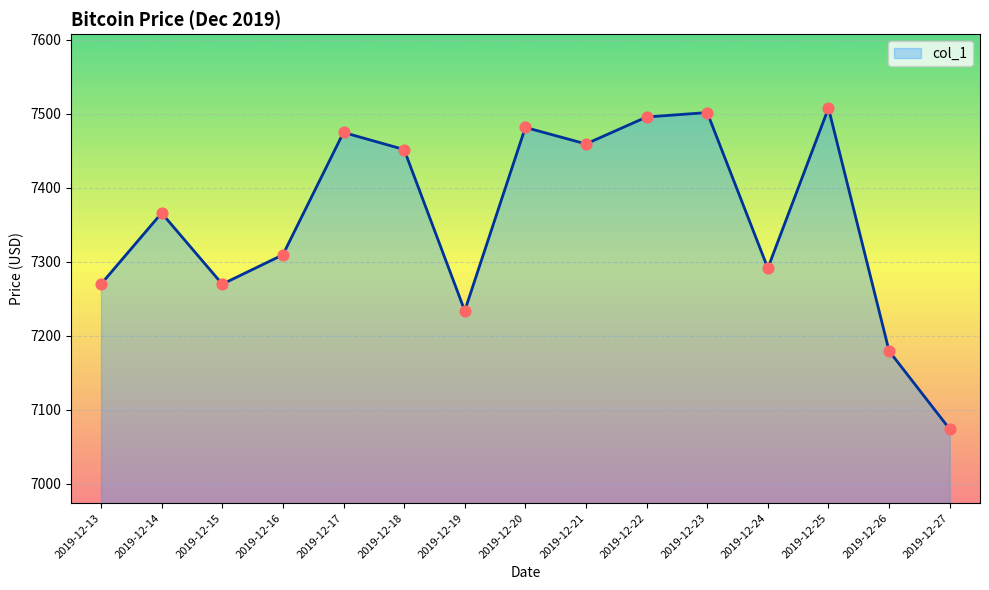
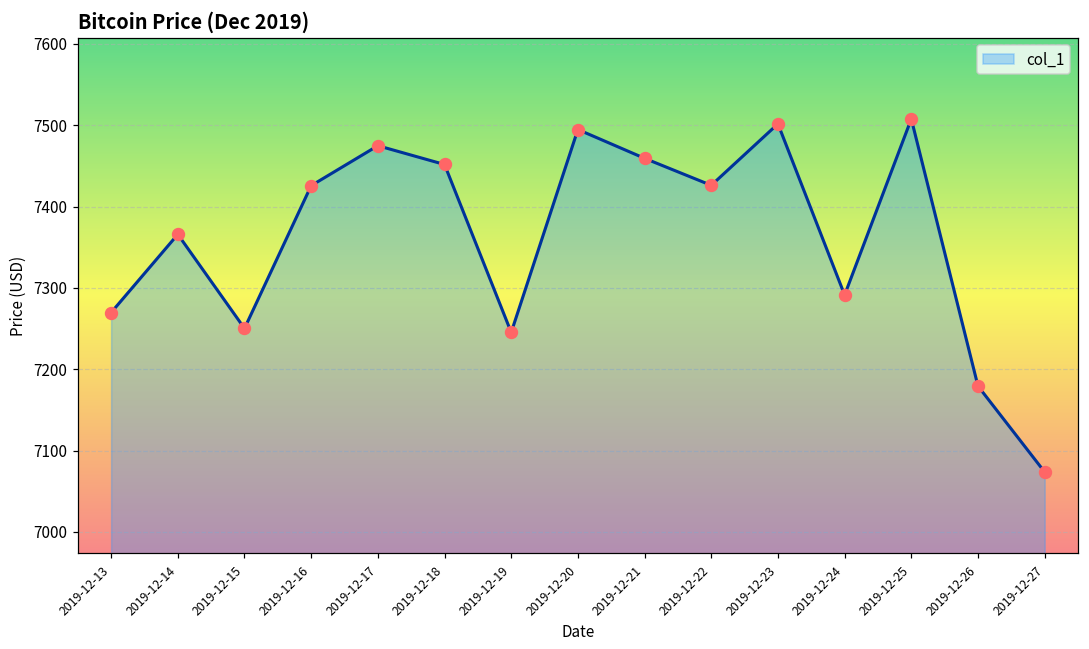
  {
    "2019-12-13": 7270,
    "2019-12-14": 7370,
-   "2019-12-15": 7270,
-   "2019-12-16": 7310,
+   "2019-12-15": 7250,
+   "2019-12-16": 7430,
    "2019-12-17": 7470,
    "2019-12-18": 7450,
-   "2019-12-19": 7230,
-   "2019-12-20": 7480,
+   "2019-12-19": 7250,
+   "2019-12-20": 7490,
    "2019-12-21": 7460,
-   "2019-12-22": 7500,
+   "2019-12-22": 7430,
    "2019-12-23": 7500,
    "2019-12-24": 7290,
    "2019-12-25": 7510,
    "2019-12-26": 7180,
    "2019-12-27": 7070
  }
